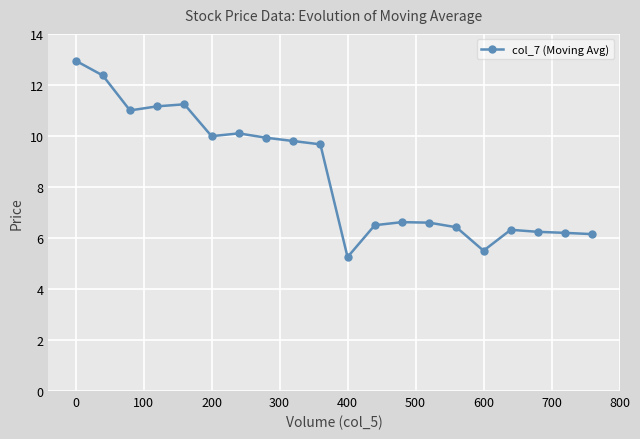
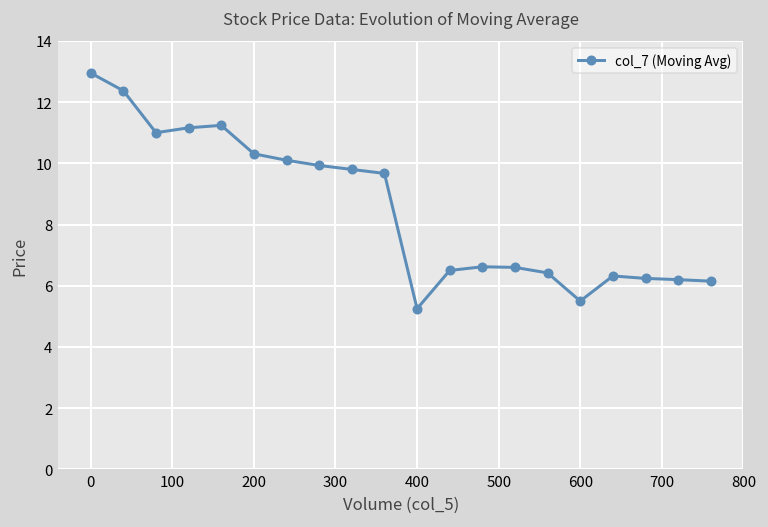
  {
    "0": 13.0,
-   "200": 10.0,
+   "200": 10.3,
    "400": 5.3,
    "600": 5.5
  }
